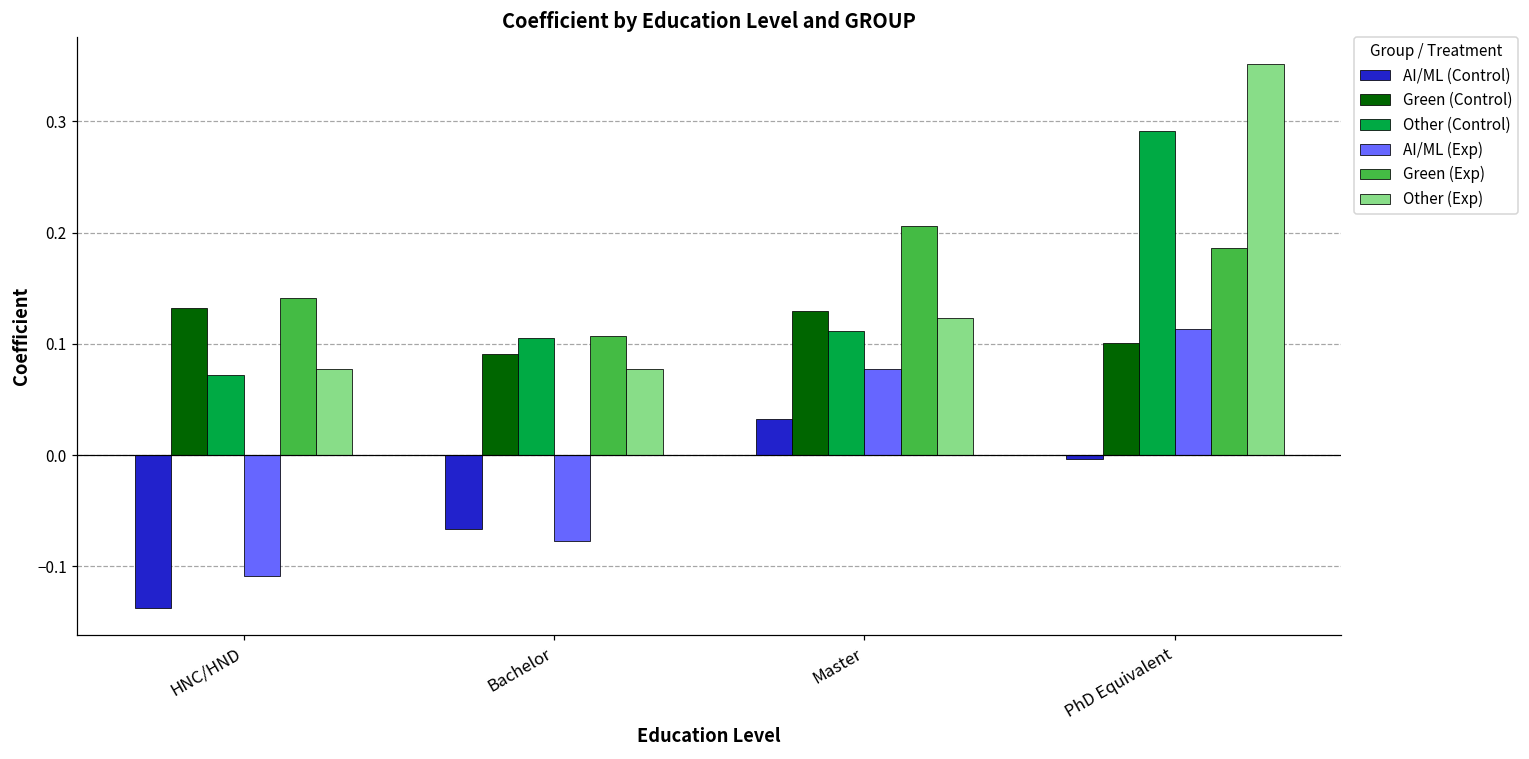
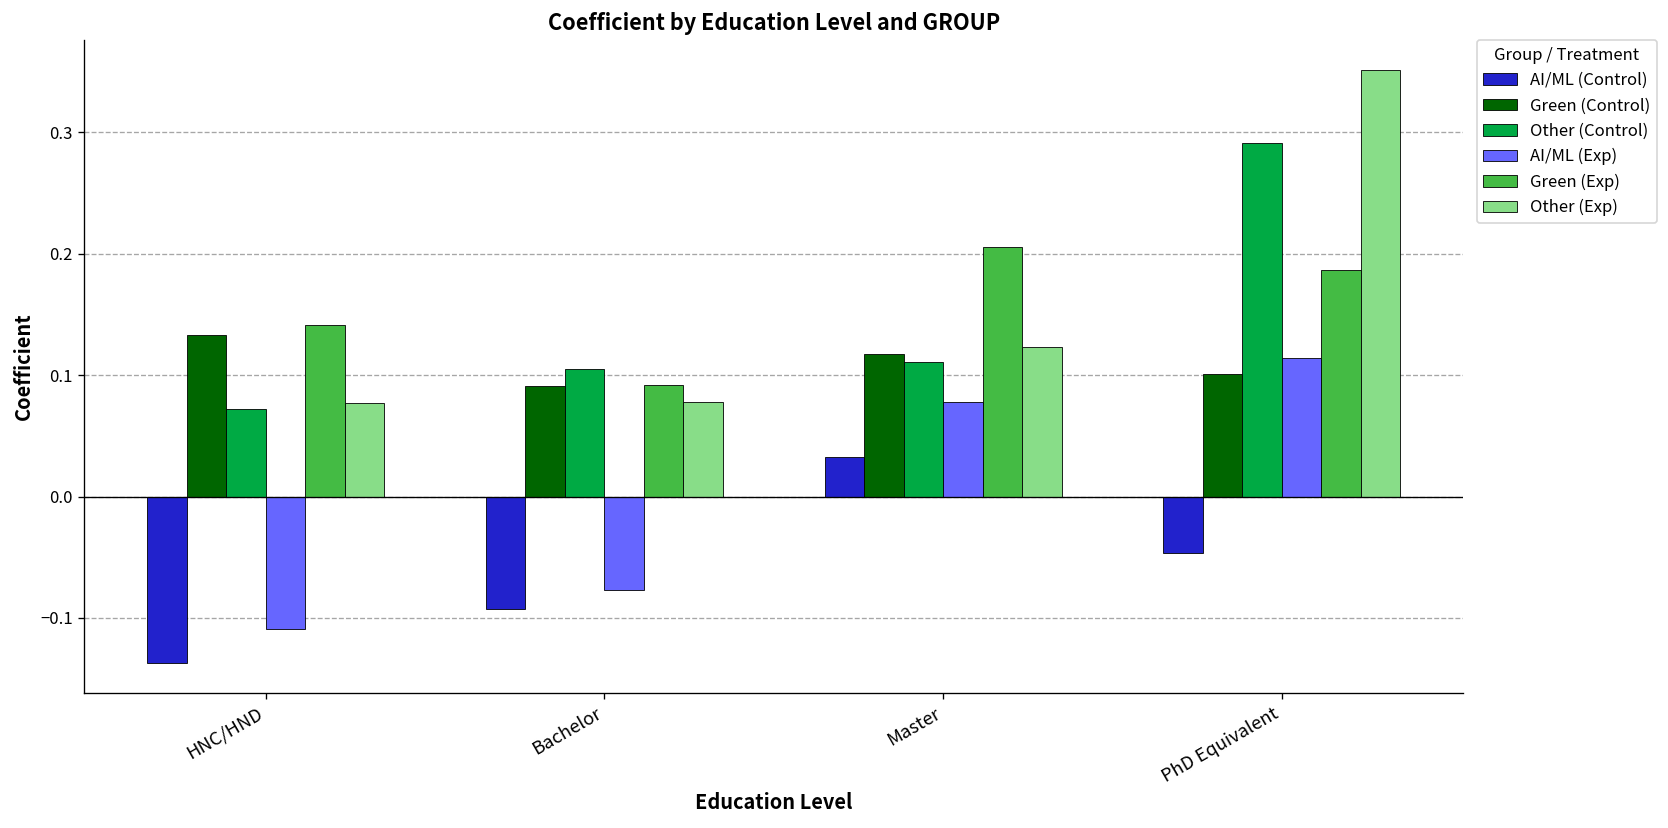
  {
    "AI/ML (Control)": {
      "HNC/HND": -0.137,
-     "Bachelor": -0.066,
+     "Bachelor": -0.093,
      "Master": 0.033,
-     "PhD Equivalent": -0.003
+     "PhD Equivalent": -0.046
    },
    "Green (Control)": {
      "HNC/HND": 0.133,
      "Bachelor": 0.091,
-     "Master": 0.129,
+     "Master": 0.117,
      "PhD Equivalent": 0.101
    },
    "Other (Control)": {
      "HNC/HND": 0.072,
      "Bachelor": 0.105,
      "Master": 0.111,
      "PhD Equivalent": 0.291
    },
    "AI/ML (Exp)": {
      "HNC/HND": -0.109,
      "Bachelor": -0.077,
      "Master": 0.078,
      "PhD Equivalent": 0.114
    },
    "Green (Exp)": {
      "HNC/HND": 0.141,
-     "Bachelor": 0.107,
+     "Bachelor": 0.092,
      "Master": 0.206,
      "PhD Equivalent": 0.186
    },
    "Other (Exp)": {
      "HNC/HND": 0.077,
      "Bachelor": 0.078,
      "Master": 0.123,
      "PhD Equivalent": 0.352
    }
  }
